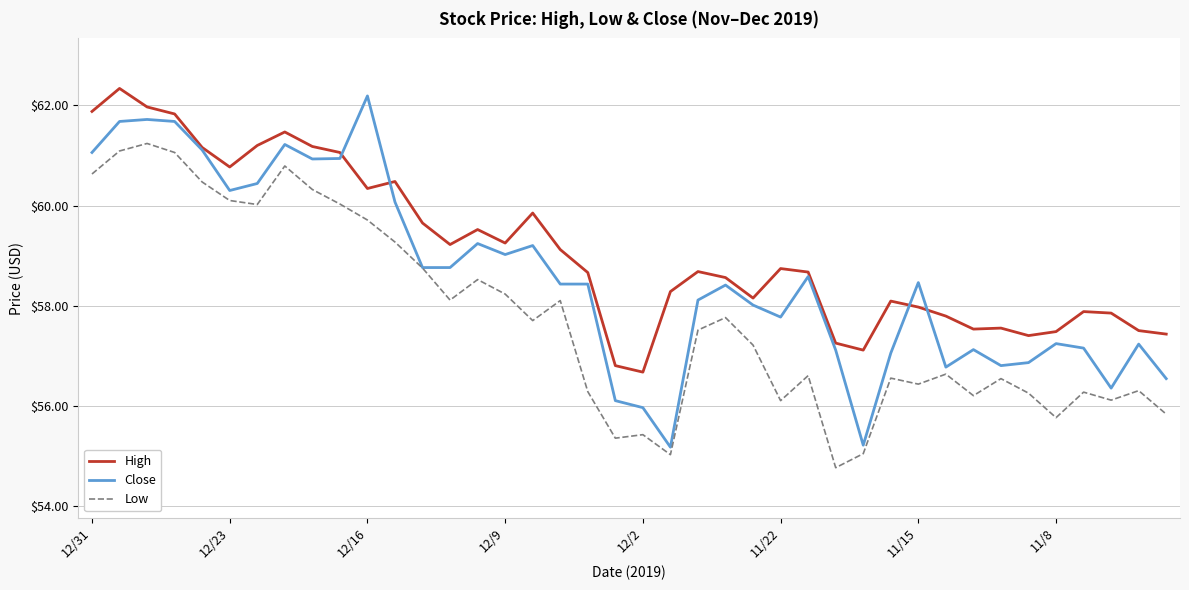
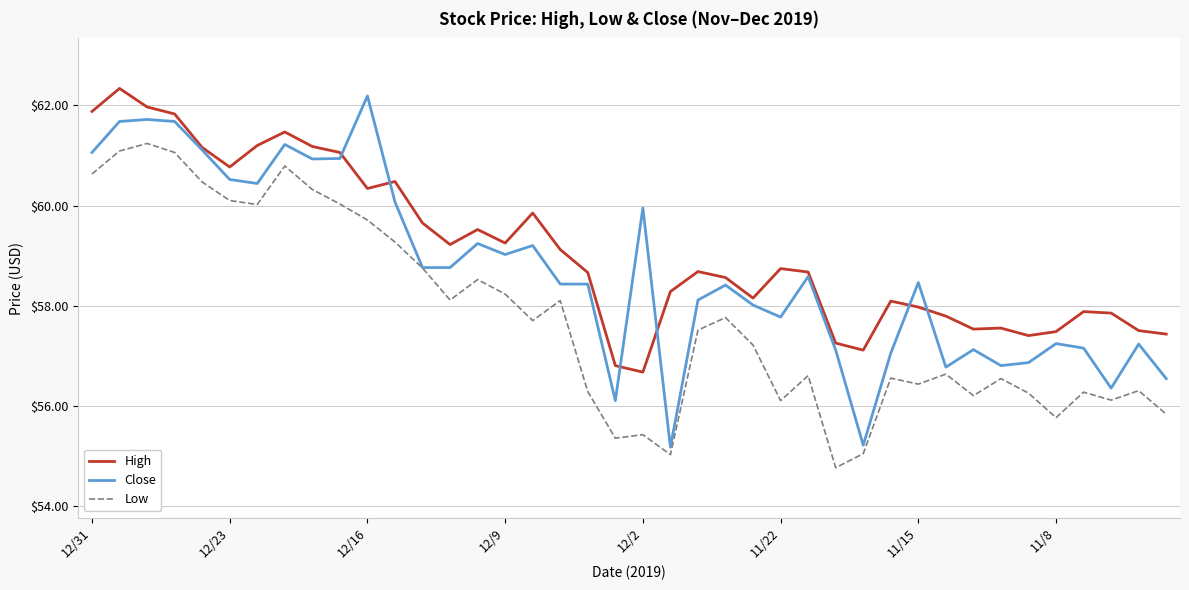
  {
    "High": {
      "12/31": "$61.9",
      "12/23": "$60.8",
      "12/16": "$60.3",
      "12/9": "$59.3",
      "12/2": "$56.7",
      "11/22": "$58.7",
      "11/15": "$58.0",
      "11/8": "$57.5"
    },
    "Close": {
      "12/31": "$61.1",
-     "12/23": "$60.3",
+     "12/23": "$60.5",
      "12/16": "$62.2",
      "12/9": "$59.0",
-     "12/2": "$56.0",
+     "12/2": "$60.0",
      "11/22": "$57.8",
      "11/15": "$58.5",
      "11/8": "$57.2"
    },
    "Low": {
      "12/31": "$60.6",
      "12/23": "$60.1",
      "12/16": "$59.7",
      "12/9": "$58.2",
      "12/2": "$55.4",
      "11/22": "$56.1",
      "11/15": "$56.4",
      "11/8": "$55.8"
    }
  }
